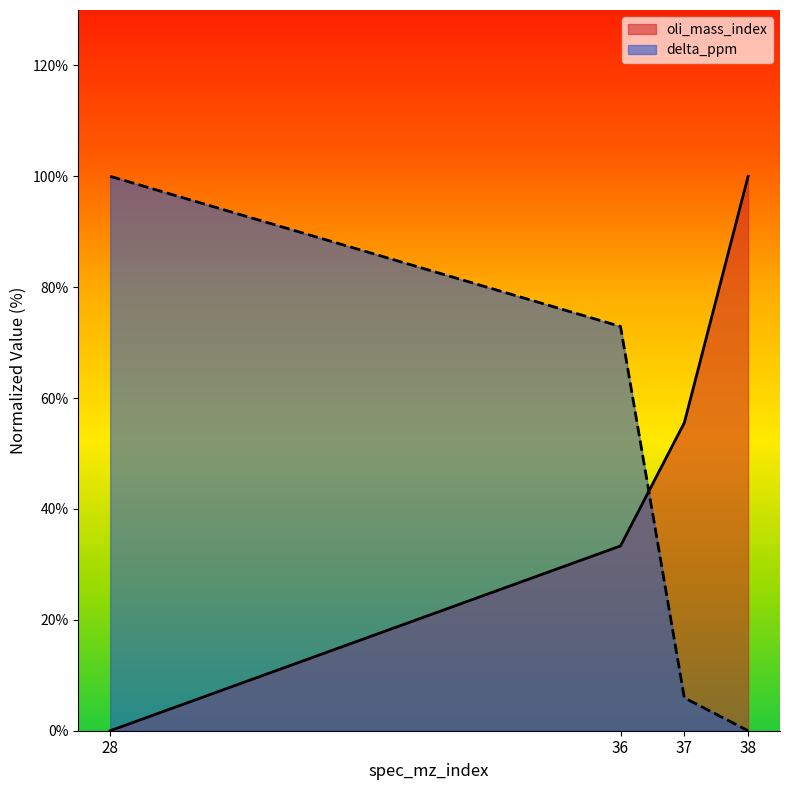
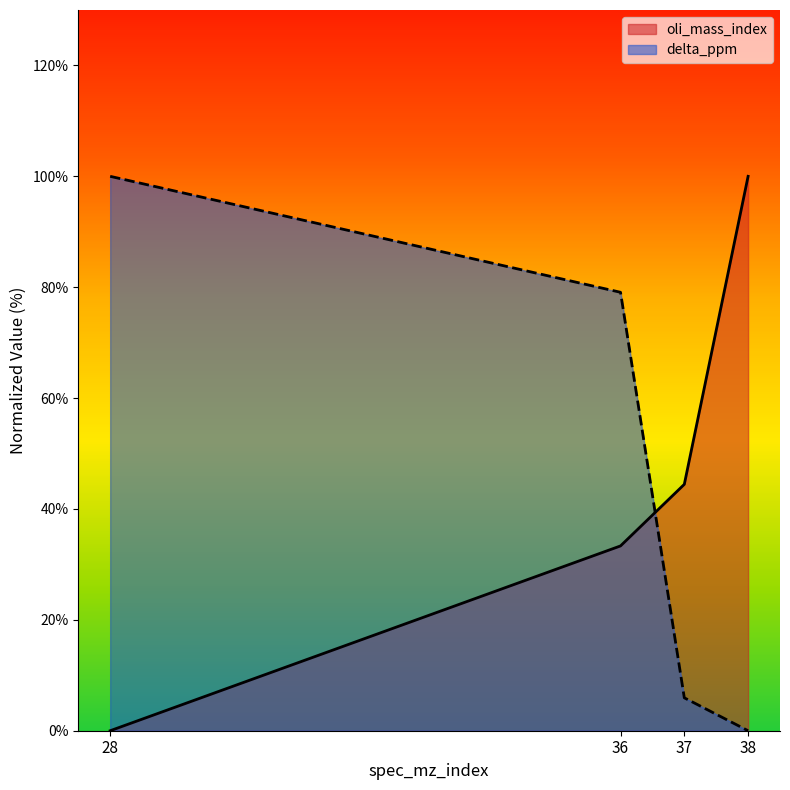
  {
    "oli_mass_index": {
      "28": "0%",
      "36": "33%",
-     "37": "56%",
+     "37": "44%",
      "38": "100%"
    },
    "delta_ppm": {
      "28": "100%",
-     "36": "73%",
+     "36": "79%",
      "37": "6%",
      "38": "0%"
    }
  }
